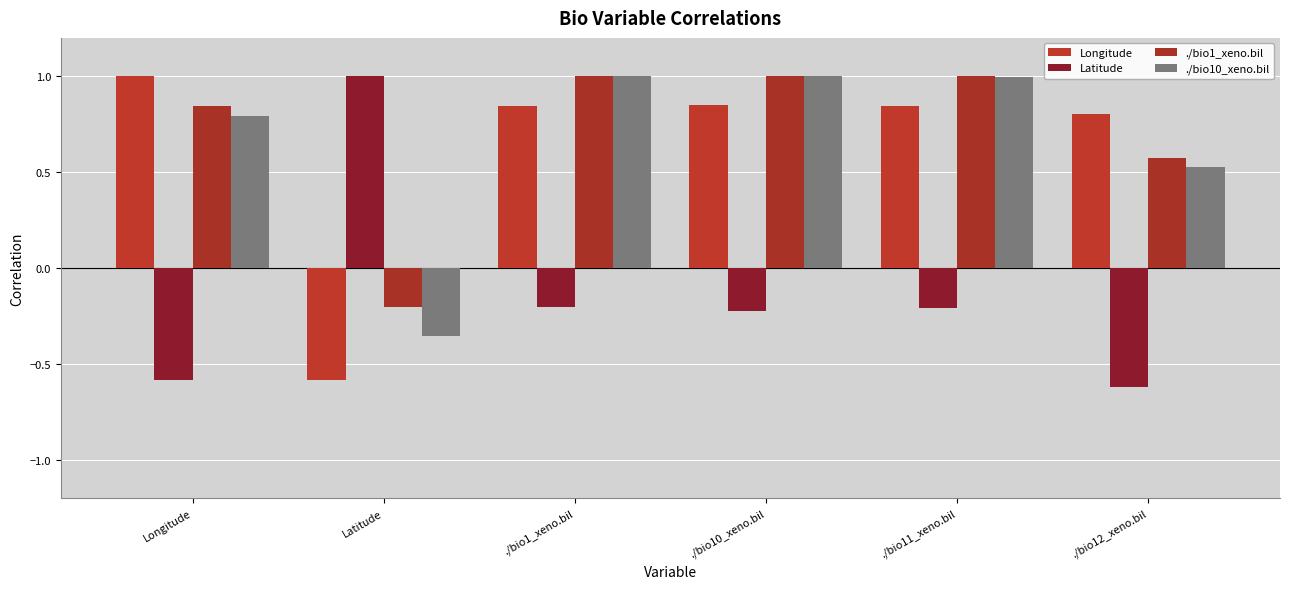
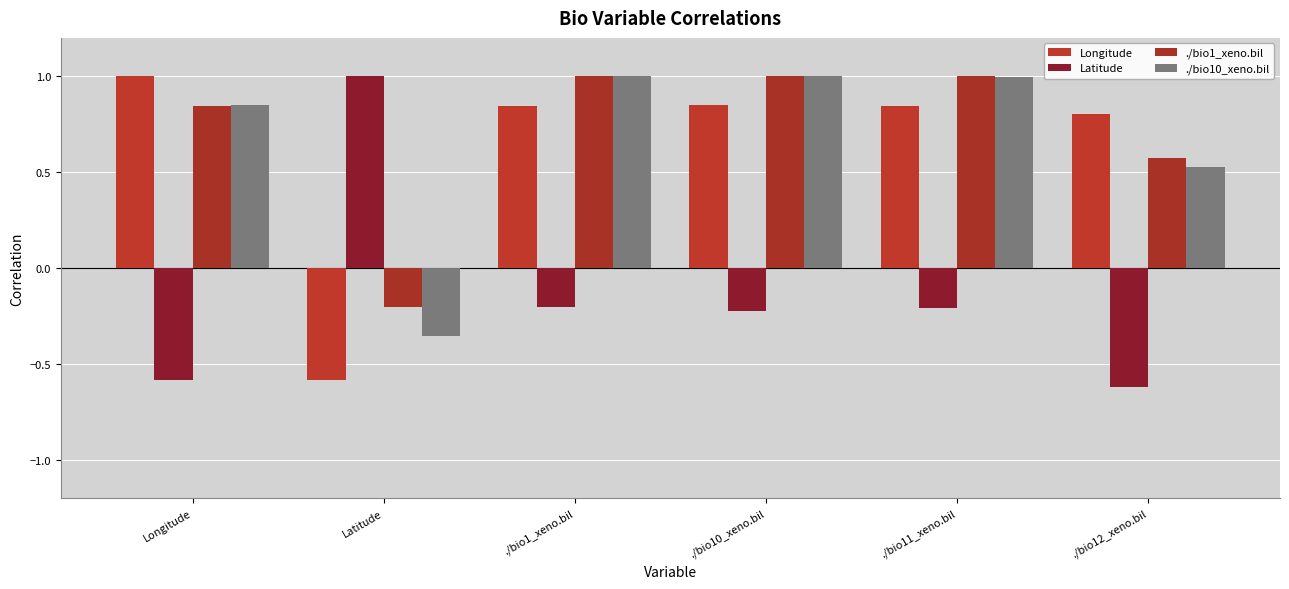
  {
    "./bio10_xeno.bil": {
-     "Longitude": 0.79,
+     "Longitude": 0.85,
      "Latitude": -0.35,
      "./bio1_xeno.bil": 1.00,
      "./bio10_xeno.bil": 1.00,
      "./bio11_xeno.bil": 1.00,
      "./bio12_xeno.bil": 0.53
    }
  }
